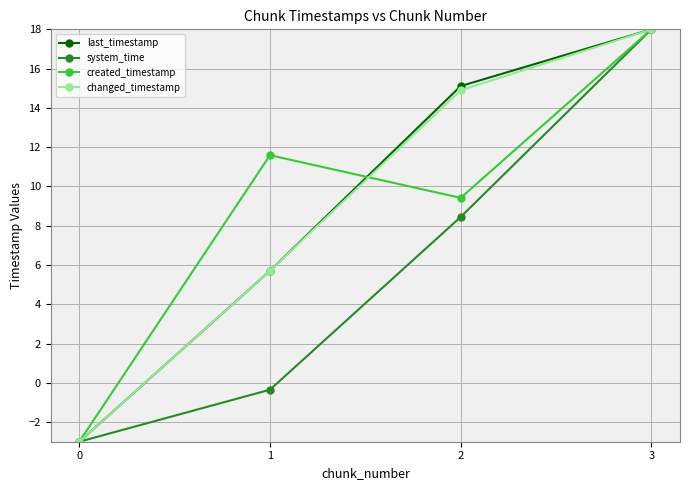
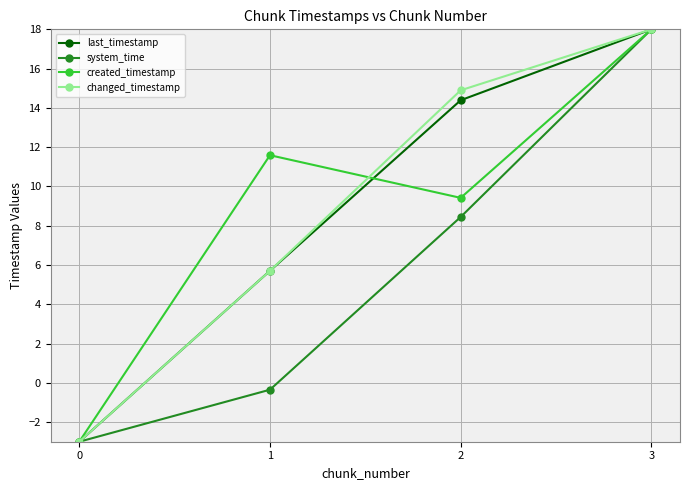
  {
    "last_timestamp": {
-     "2": 15.1
+     "2": 14.4
    },
    "system_time": {
      "1": -0.4,
      "2": 8.4
    },
    "created_timestamp": {
      "1": 11.6,
      "2": 9.4
    },
    "changed_timestamp": {
      "2": 14.9
    }
  }
